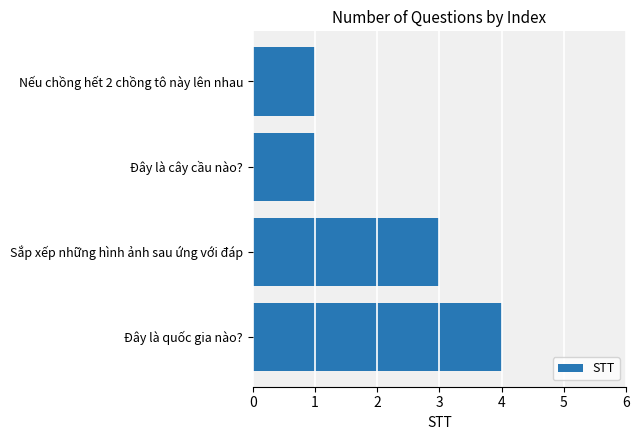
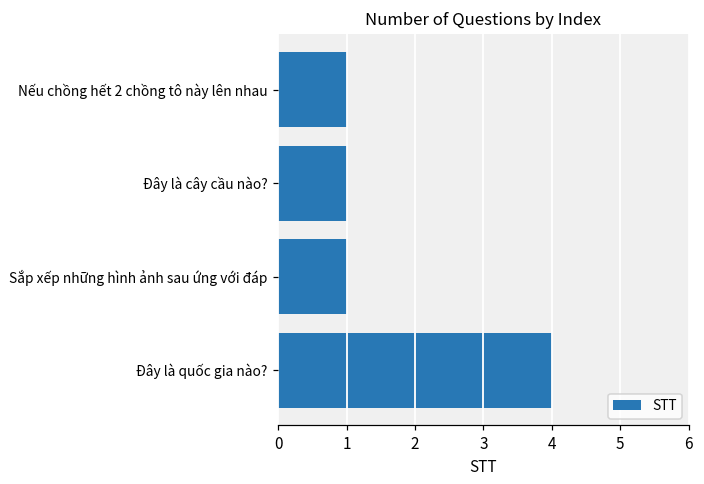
  {
    "Nếu chồng hết 2 chồng tô này lên nhau": 1,
    "Đây là cây cầu nào?": 1,
-   "Sắp xếp những hình ảnh sau ứng với đáp": 3,
+   "Sắp xếp những hình ảnh sau ứng với đáp": 1,
    "Đây là quốc gia nào?": 4
  }
